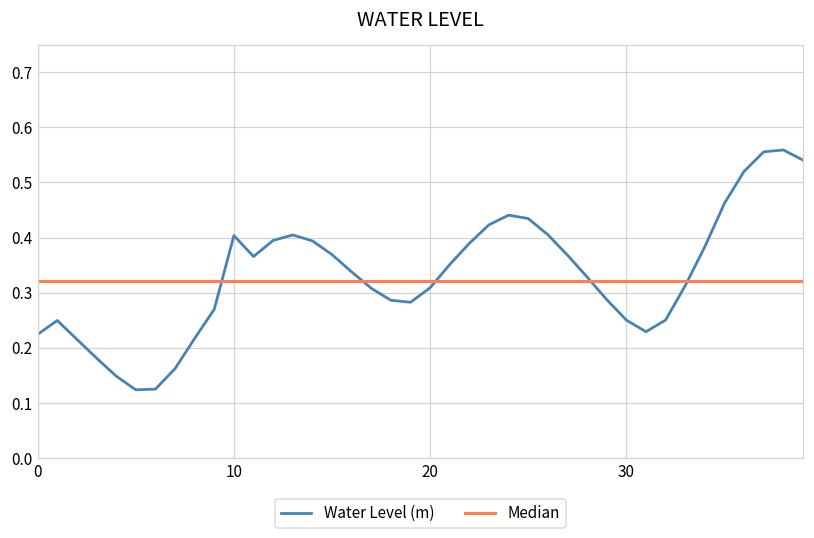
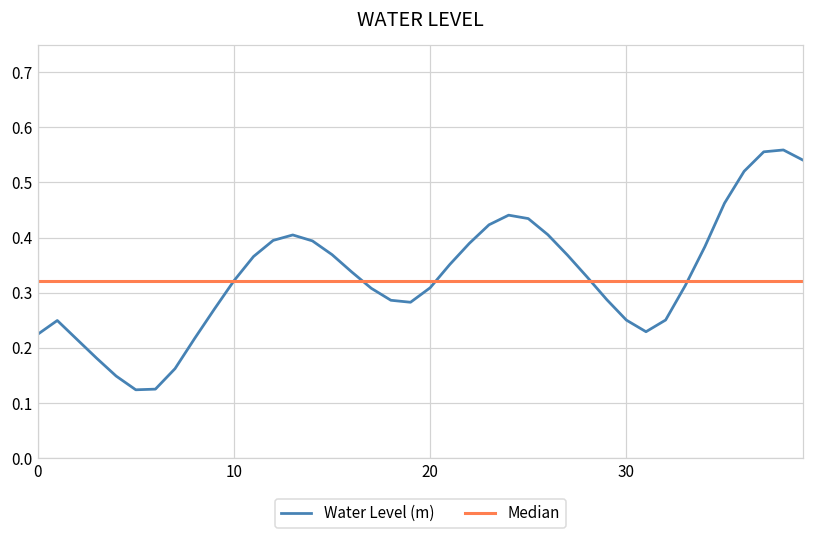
  {
    "0": 0.22,
-   "10": 0.40,
+   "10": 0.32,
    "20": 0.31,
    "30": 0.25
  }
